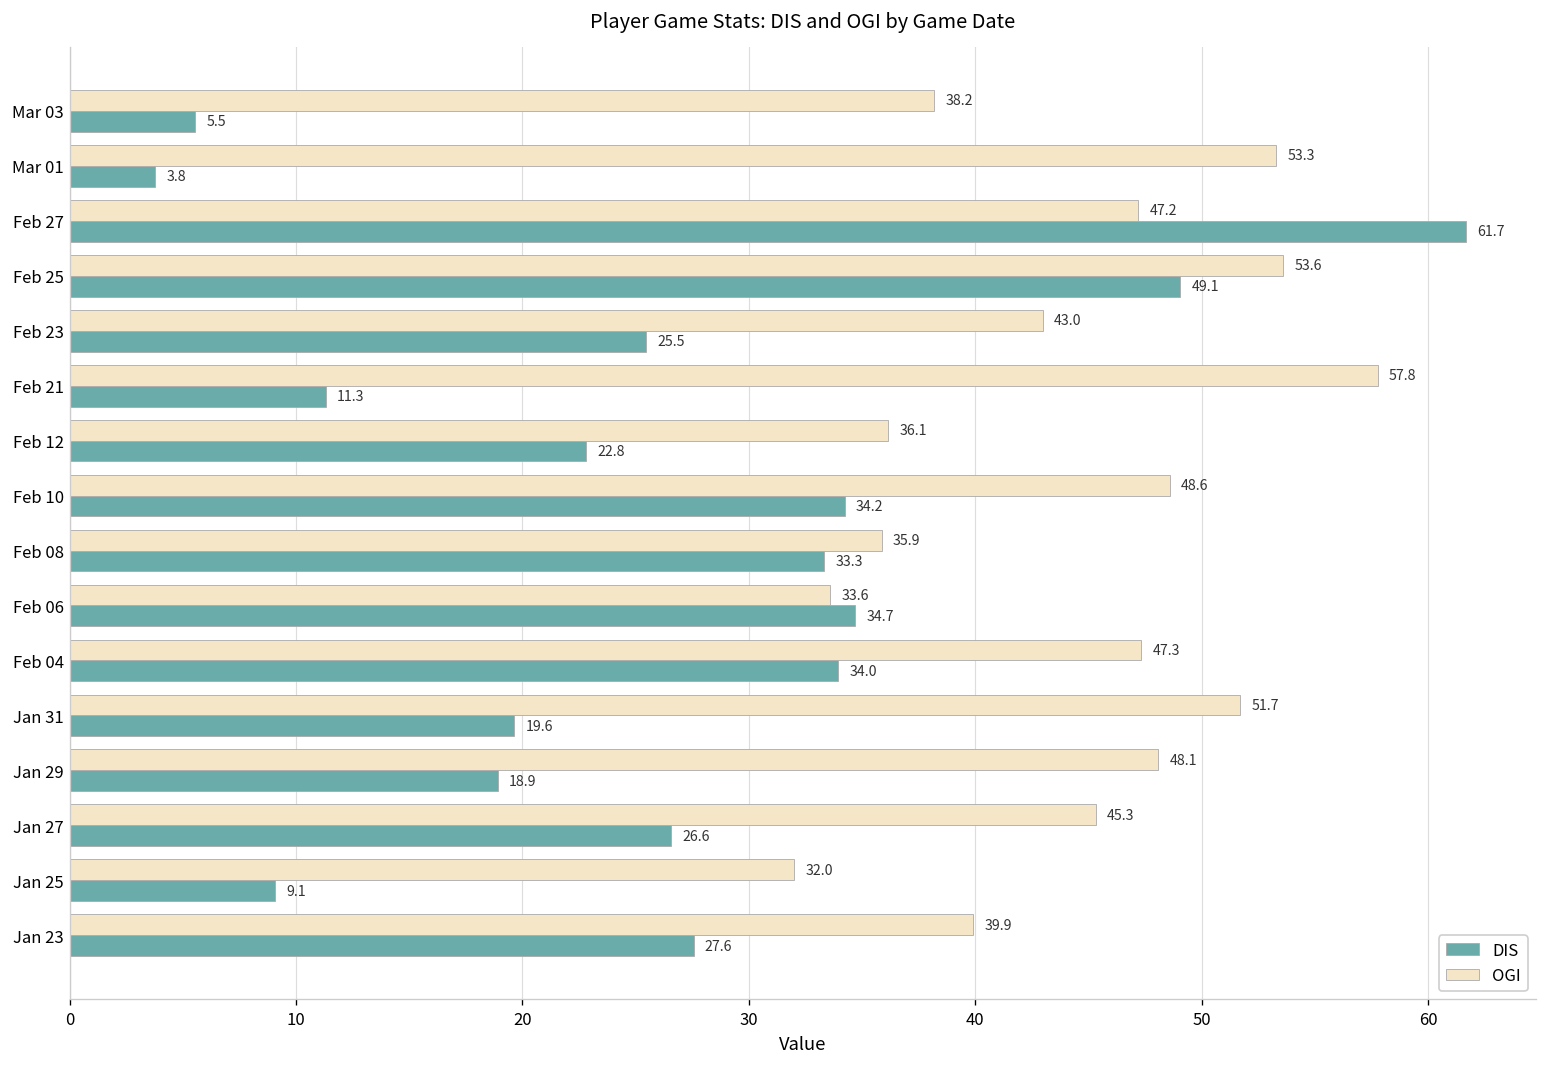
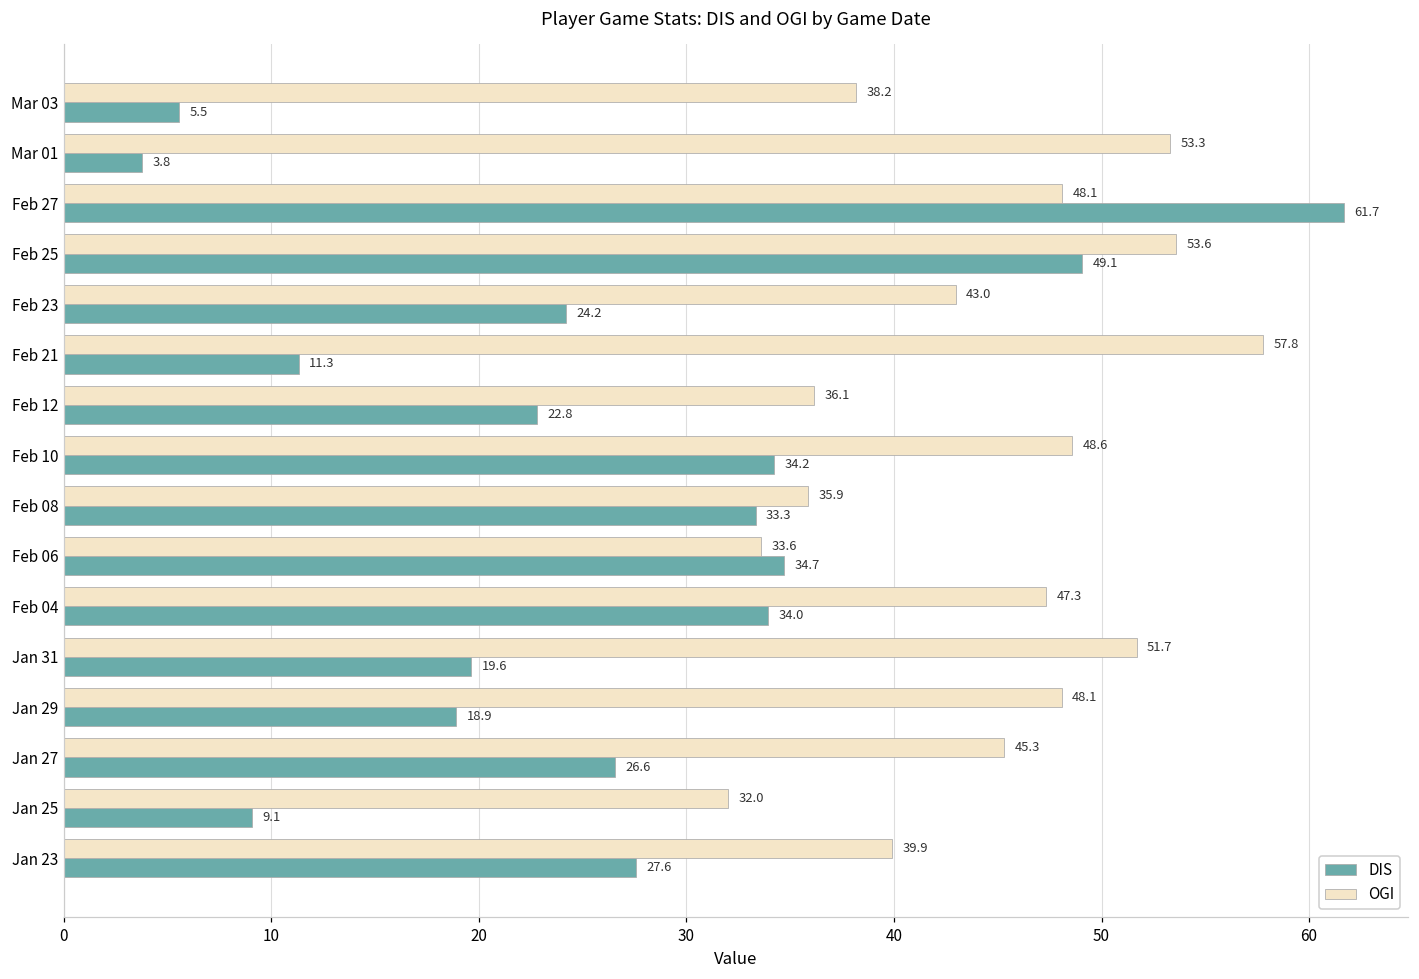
  {
    "DIS": {
      "Mar 03": 5.5,
      "Mar 01": 3.8,
      "Feb 27": 61.7,
      "Feb 25": 49.1,
-     "Feb 23": 25.5,
+     "Feb 23": 24.2,
      "Feb 21": 11.3,
      "Feb 12": 22.8,
      "Feb 10": 34.2,
      "Feb 08": 33.3,
      "Feb 06": 34.7,
      "Feb 04": 34.0,
      "Jan 31": 19.6,
      "Jan 29": 18.9,
      "Jan 27": 26.6,
      "Jan 25": 9.1,
      "Jan 23": 27.6
    },
    "OGI": {
      "Mar 03": 38.2,
      "Mar 01": 53.3,
-     "Feb 27": 47.2,
+     "Feb 27": 48.1,
      "Feb 25": 53.6,
      "Feb 23": 43.0,
      "Feb 21": 57.8,
      "Feb 12": 36.1,
      "Feb 10": 48.6,
      "Feb 08": 35.9,
      "Feb 06": 33.6,
      "Feb 04": 47.3,
      "Jan 31": 51.7,
      "Jan 29": 48.1,
      "Jan 27": 45.3,
      "Jan 25": 32.0,
      "Jan 23": 39.9
    }
  }
